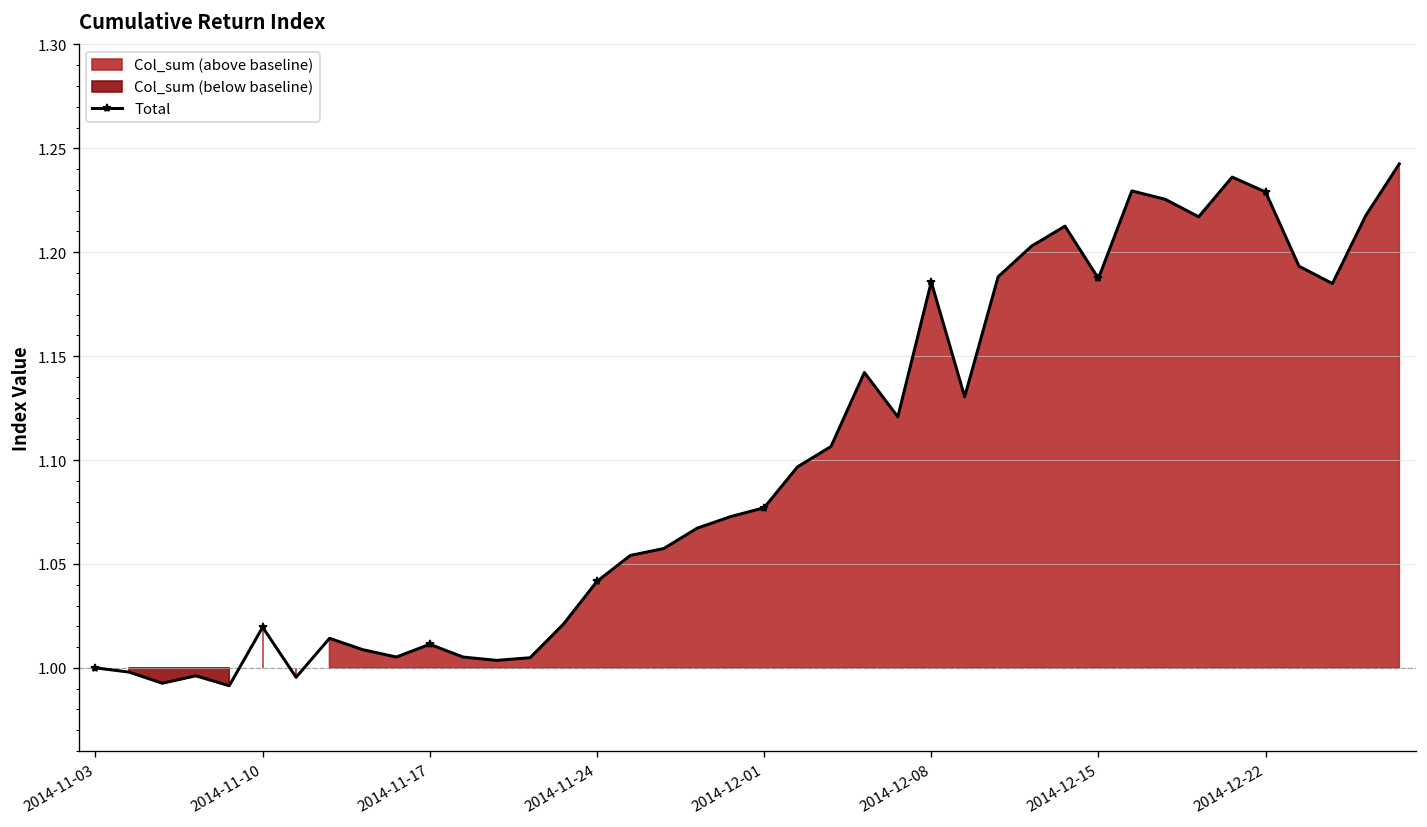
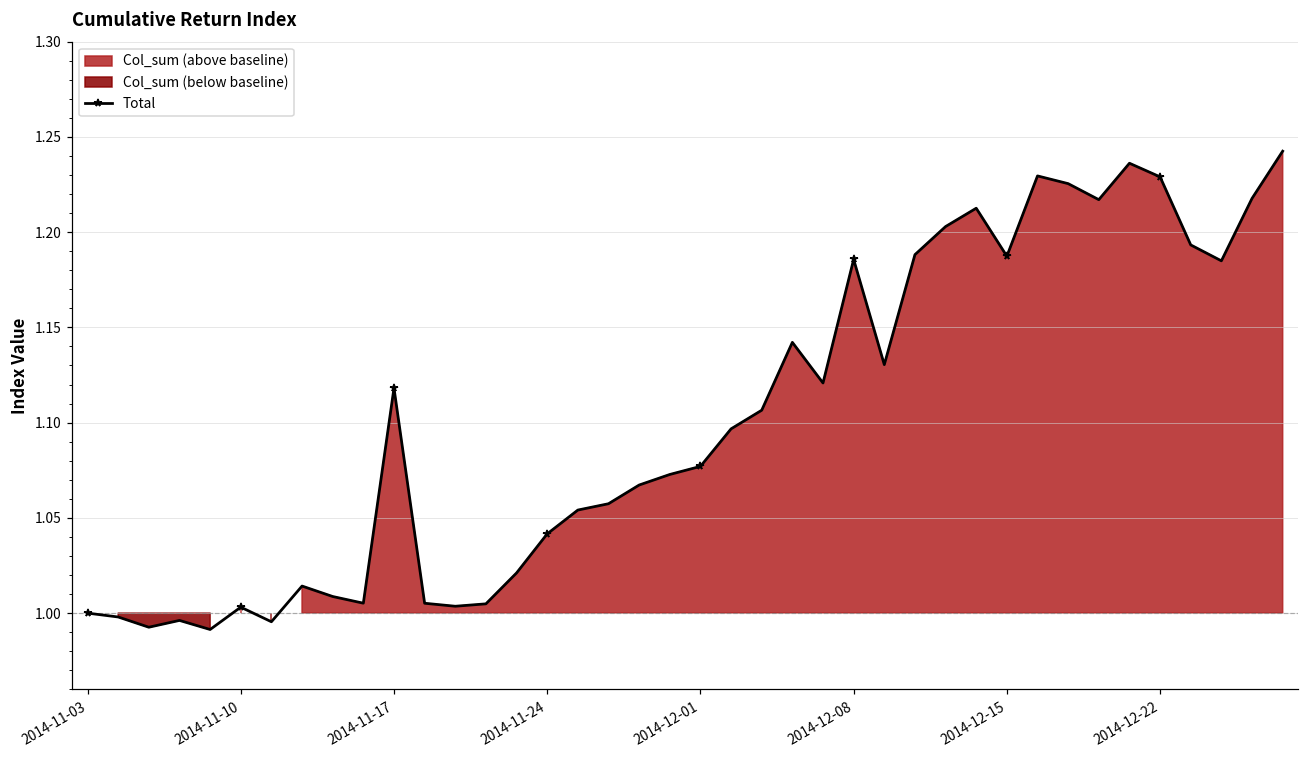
  {
    "2014-11-03": 1.000,
-   "2014-11-10": 1.020,
-   "2014-11-17": 1.011,
+   "2014-11-10": 1.003,
+   "2014-11-17": 1.118,
    "2014-11-24": 1.042,
    "2014-12-01": 1.077,
    "2014-12-08": 1.186,
    "2014-12-15": 1.187,
    "2014-12-22": 1.229
  }
